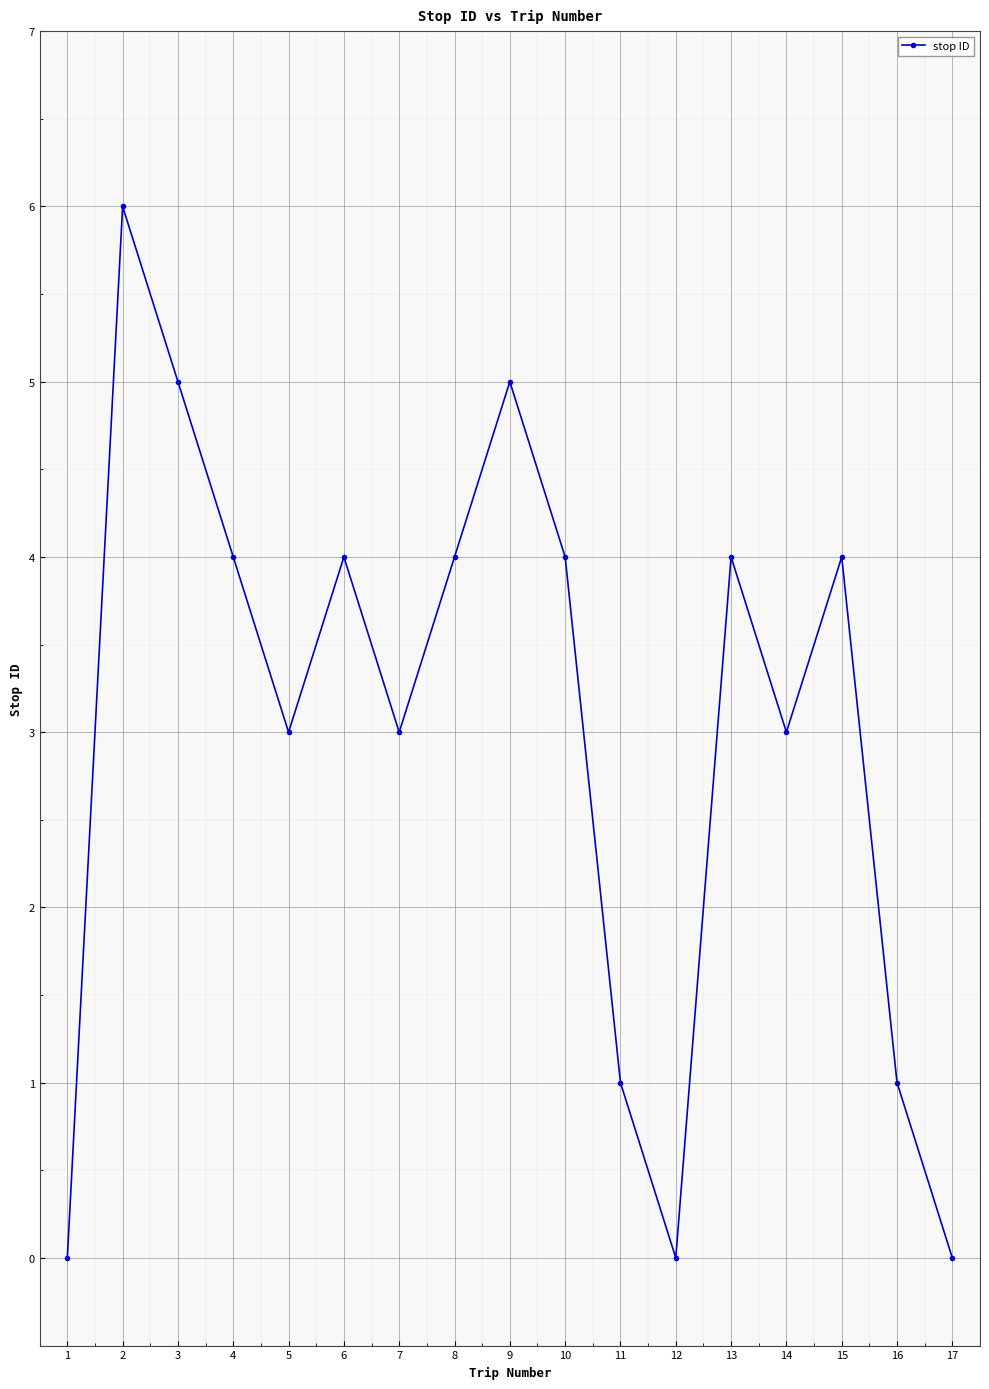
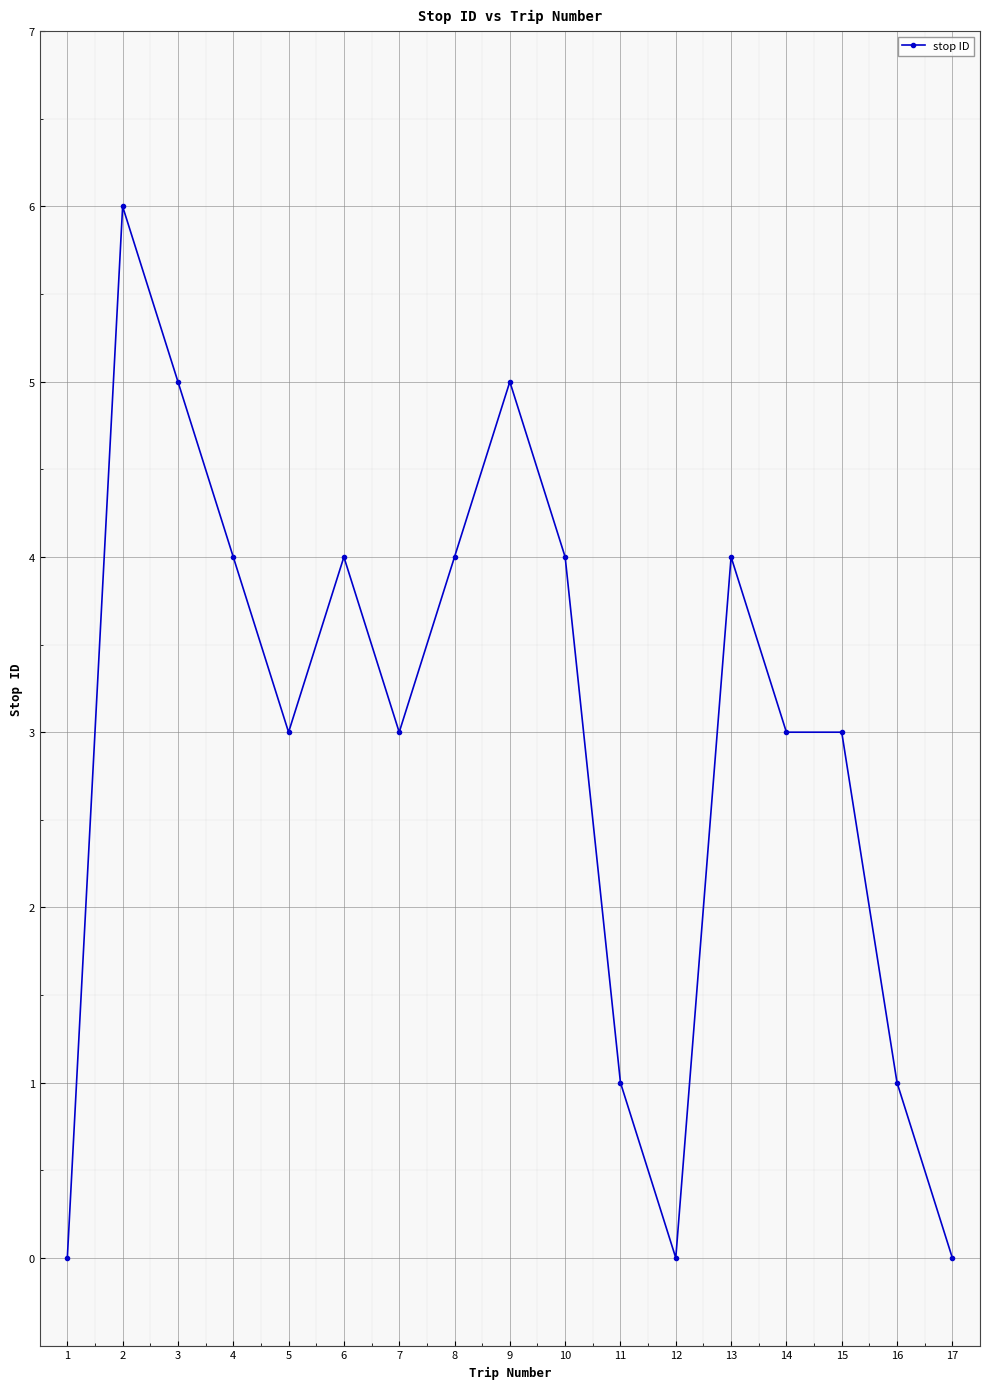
  {
    "1": 0,
    "2": 6,
    "3": 5,
    "4": 4,
    "5": 3,
    "6": 4,
    "7": 3,
    "8": 4,
    "9": 5,
    "10": 4,
    "11": 1,
    "12": 0,
    "13": 4,
    "14": 3,
-   "15": 4,
+   "15": 3,
    "16": 1,
    "17": 0
  }
